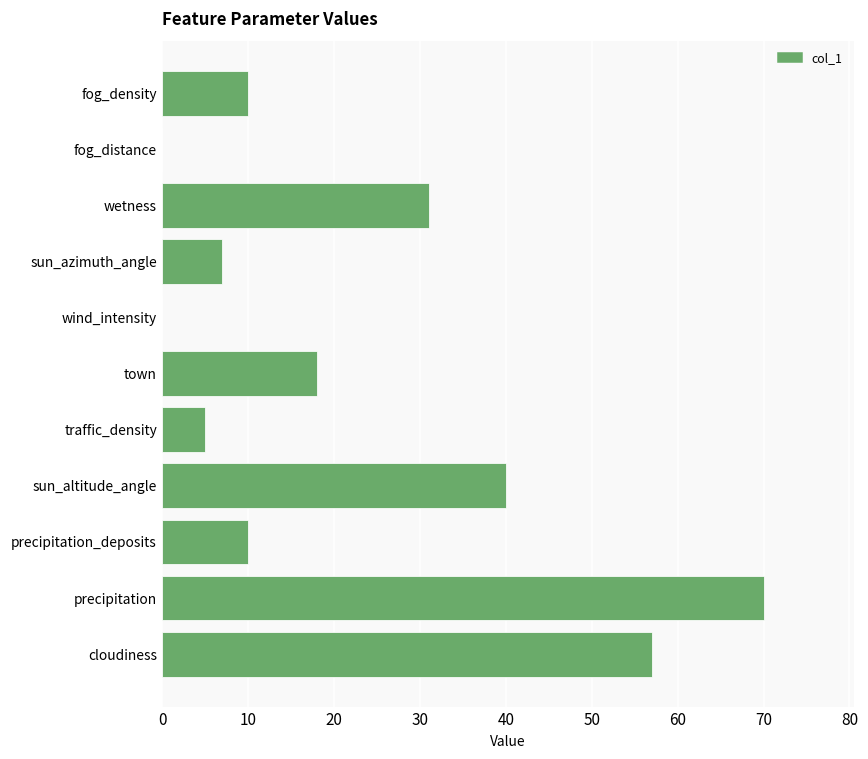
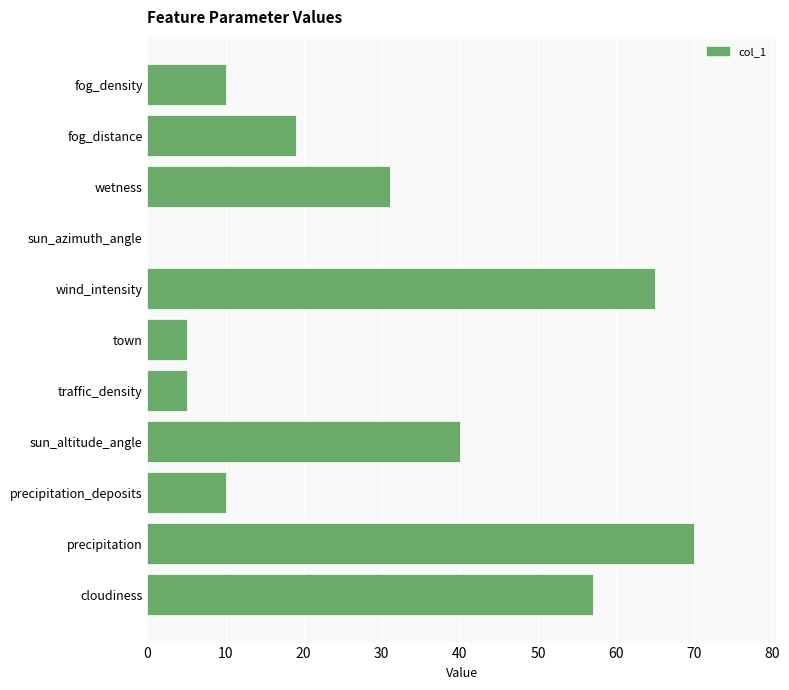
  {
    "fog_density": 10,
-   "fog_distance": 0,
+   "fog_distance": 19,
    "wetness": 31,
-   "sun_azimuth_angle": 7,
-   "wind_intensity": 0,
-   "town": 18,
+   "sun_azimuth_angle": 0,
+   "wind_intensity": 65,
+   "town": 5,
    "traffic_density": 5,
    "sun_altitude_angle": 40,
    "precipitation_deposits": 10,
    "precipitation": 70,
    "cloudiness": 57
  }
